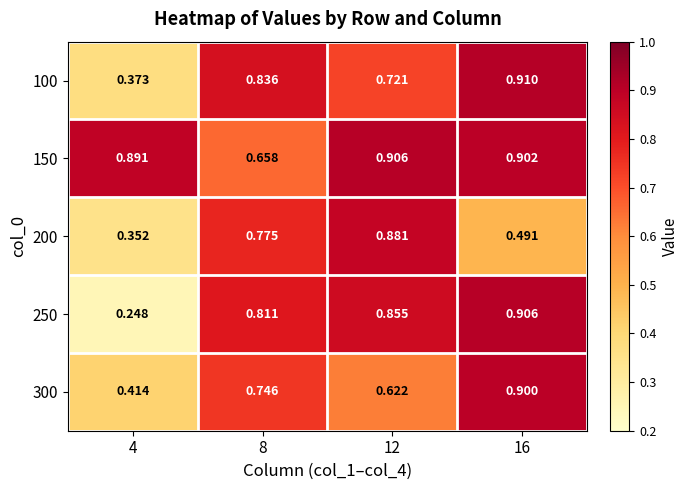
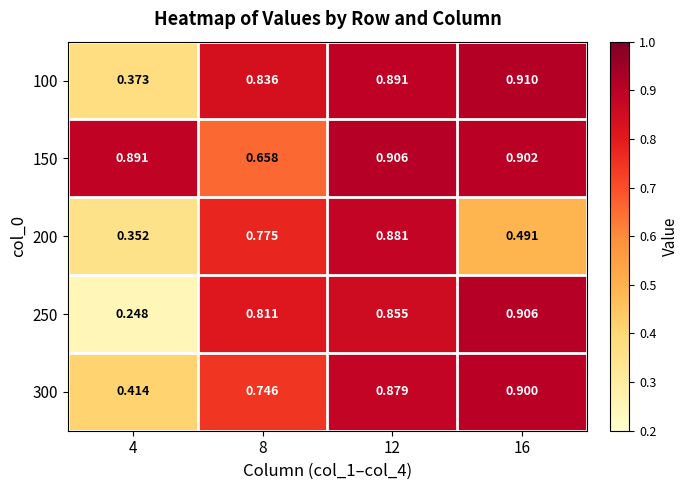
  {
    "100": {
      "4": 0.373,
      "8": 0.836,
-     "12": 0.721,
+     "12": 0.891,
      "16": 0.910
    },
    "150": {
      "4": 0.891,
      "8": 0.658,
      "12": 0.906,
      "16": 0.902
    },
    "200": {
      "4": 0.352,
      "8": 0.775,
      "12": 0.881,
      "16": 0.491
    },
    "250": {
      "4": 0.248,
      "8": 0.811,
      "12": 0.855,
      "16": 0.906
    },
    "300": {
      "4": 0.414,
      "8": 0.746,
-     "12": 0.622,
+     "12": 0.879,
      "16": 0.900
    }
  }
